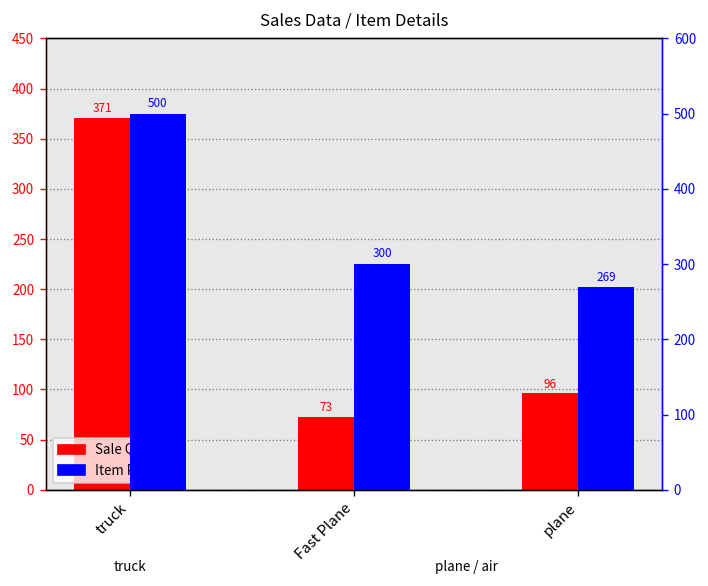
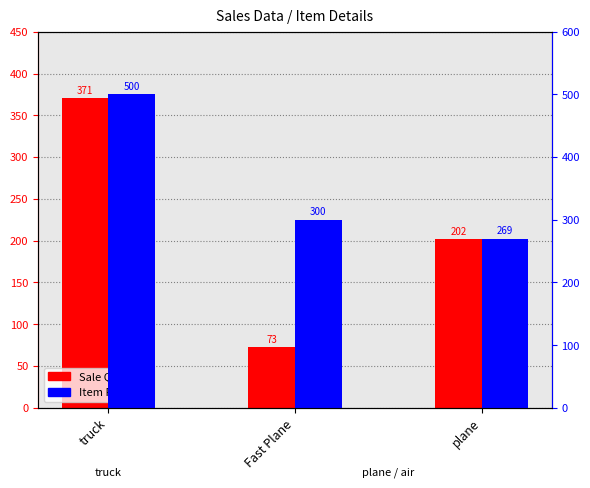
  {
    "Sale Quantity": {
      "truck": 371,
      "Fast Plane": 73,
-     "plane": 96
+     "plane": 202
    },
    "Item Price": {
      "truck": 500,
      "Fast Plane": 300,
      "plane": 269
    }
  }
